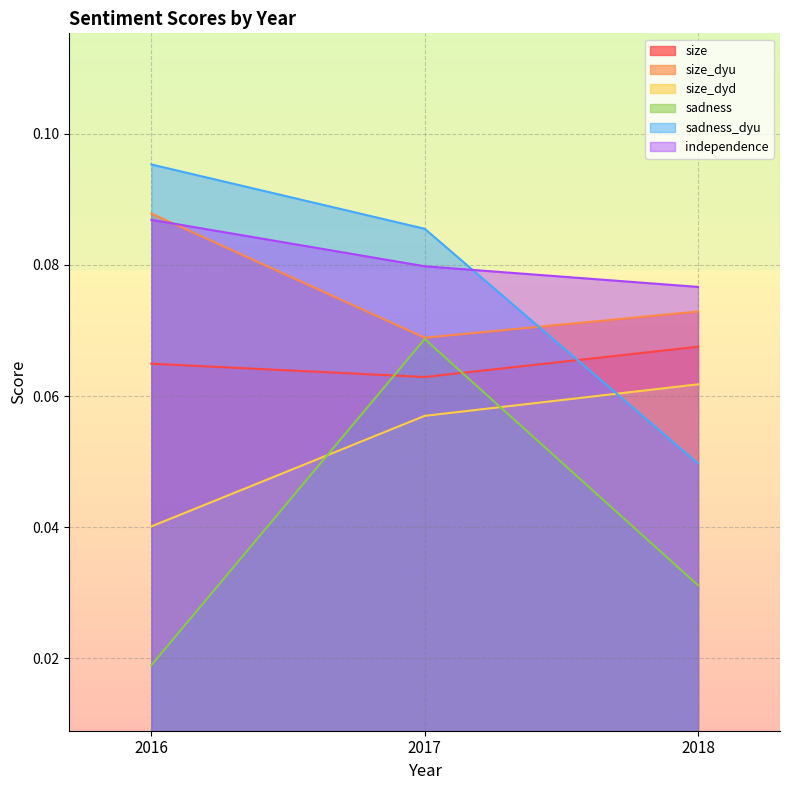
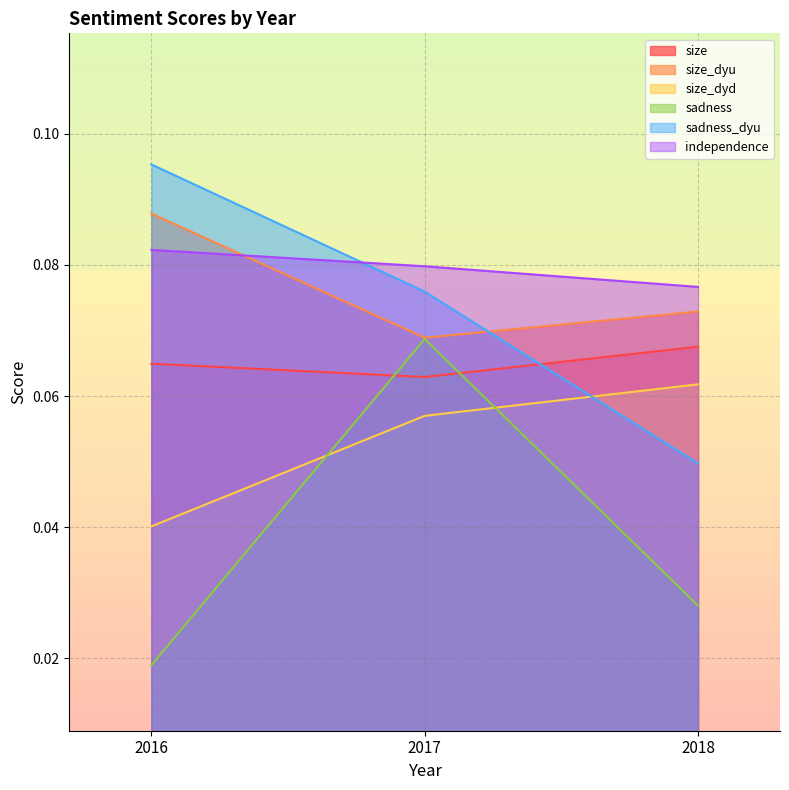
  {
    "size": {
      "2016": 0.065,
      "2017": 0.063,
      "2018": 0.068
    },
    "size_dyu": {
      "2016": 0.088,
      "2018": 0.073
    },
    "size_dyd": {
      "2016": 0.040,
      "2017": 0.057,
      "2018": 0.062
    },
    "sadness": {
      "2016": 0.019,
-     "2018": 0.031
+     "2018": 0.028
    },
    "sadness_dyu": {
      "2016": 0.095,
-     "2017": 0.086,
+     "2017": 0.076,
      "2018": 0.050
    },
    "independence": {
-     "2016": 0.087,
+     "2016": 0.082,
      "2017": 0.080,
      "2018": 0.077
    }
  }
